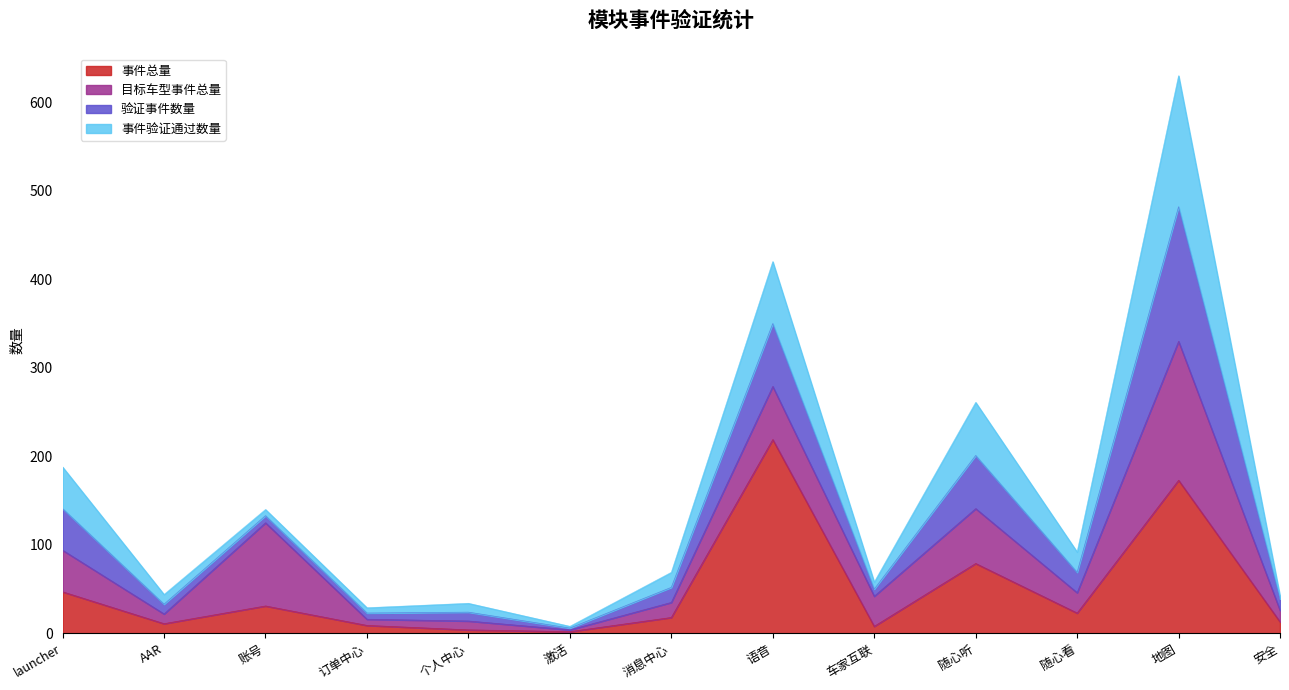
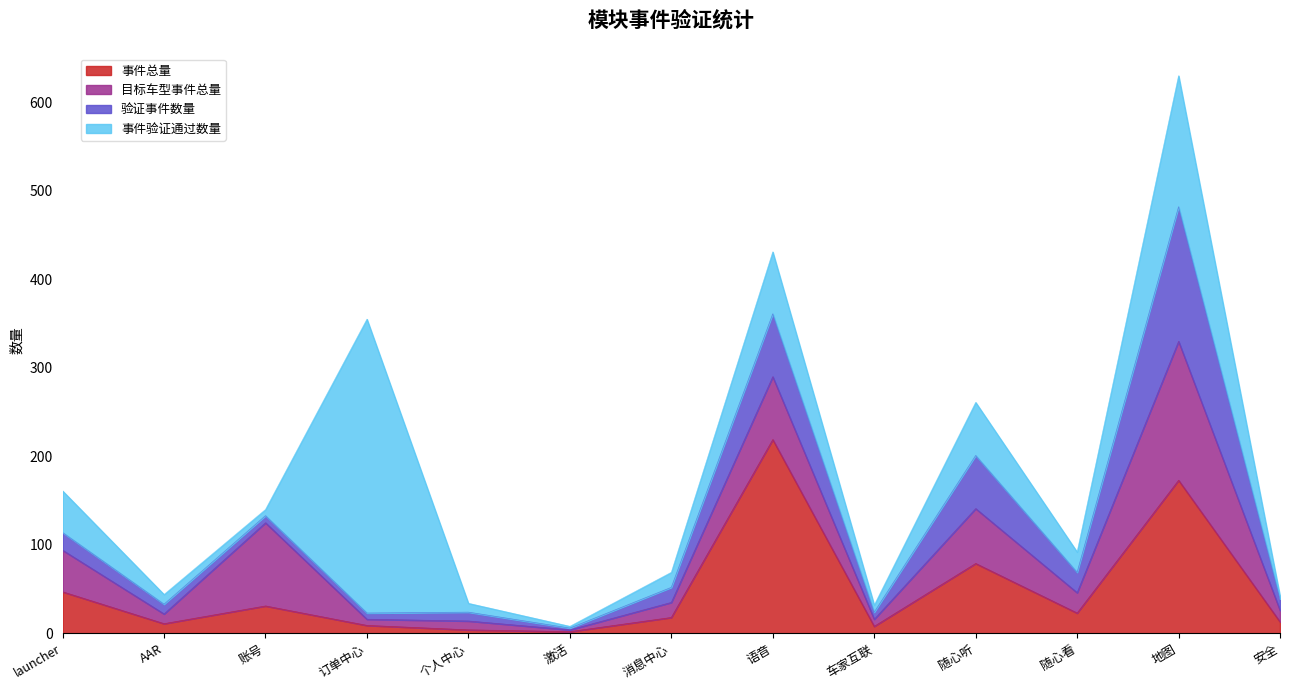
  {
    "事件总量": {
      "launcher": 50,
      "AAR": 10,
      "账号": 30,
      "订单中心": 10,
      "个人中心": 0,
      "消息中心": 20,
      "语音": 220,
      "车家互联": 10,
      "随心听": 80,
      "随心看": 20,
      "地图": 170,
      "安全": 10
    },
    "目标车型事件总量": {
      "launcher": 50,
      "AAR": 10,
      "账号": 90,
      "订单中心": 10,
      "个人中心": 10,
      "消息中心": 20,
-     "语音": 60,
-     "车家互联": 30,
+     "语音": 70,
+     "车家互联": 10,
      "随心听": 60,
      "随心看": 20,
      "地图": 160,
      "安全": 10
    },
    "验证事件数量": {
-     "launcher": 50,
+     "launcher": 20,
      "AAR": 10,
      "账号": 10,
      "订单中心": 10,
      "个人中心": 10,
      "消息中心": 20,
      "语音": 70,
      "车家互联": 10,
      "随心听": 60,
      "随心看": 20,
      "地图": 150,
      "安全": 10
    },
    "事件验证通过数量": {
      "launcher": 50,
      "AAR": 10,
      "账号": 10,
-     "订单中心": 10,
+     "订单中心": 330,
      "个人中心": 10,
      "消息中心": 20,
      "语音": 70,
      "车家互联": 10,
      "随心听": 60,
      "随心看": 20,
      "地图": 150,
      "安全": 0
    }
  }
